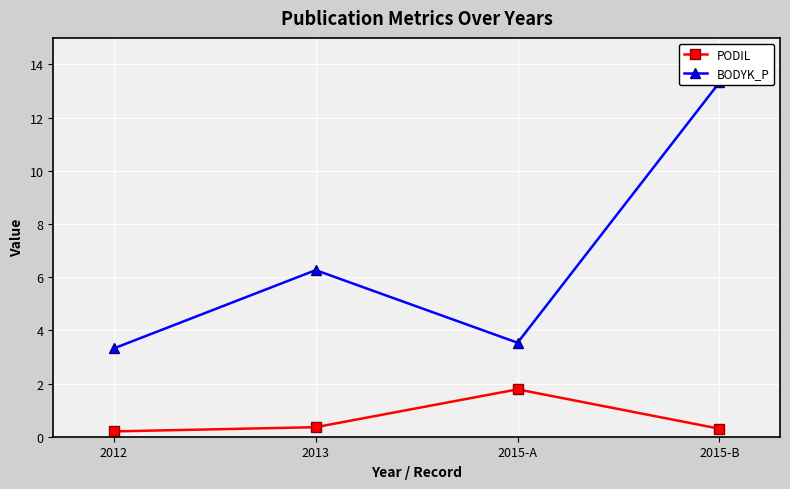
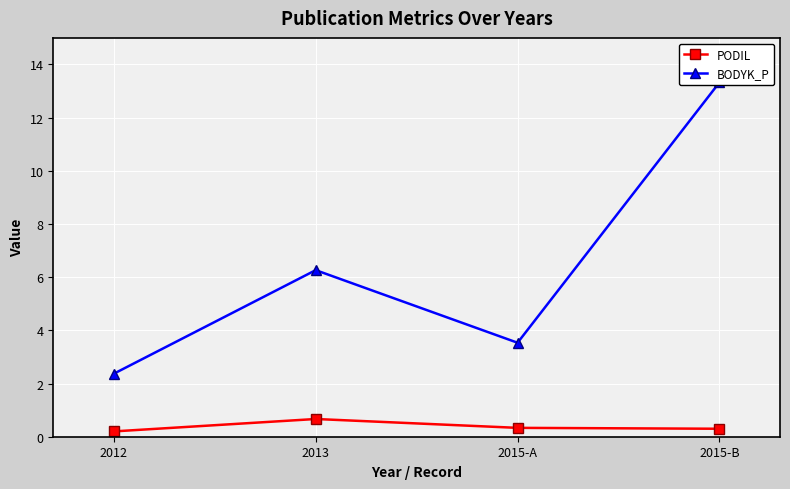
  {
    "PODIL": {
      "2012": 0.2,
-     "2013": 0.4,
-     "2015-A": 1.8,
+     "2013": 0.7,
+     "2015-A": 0.3,
      "2015-B": 0.3
    },
    "BODYK_P": {
-     "2012": 3.3,
+     "2012": 2.4,
      "2013": 6.3,
      "2015-A": 3.5
    }
  }
